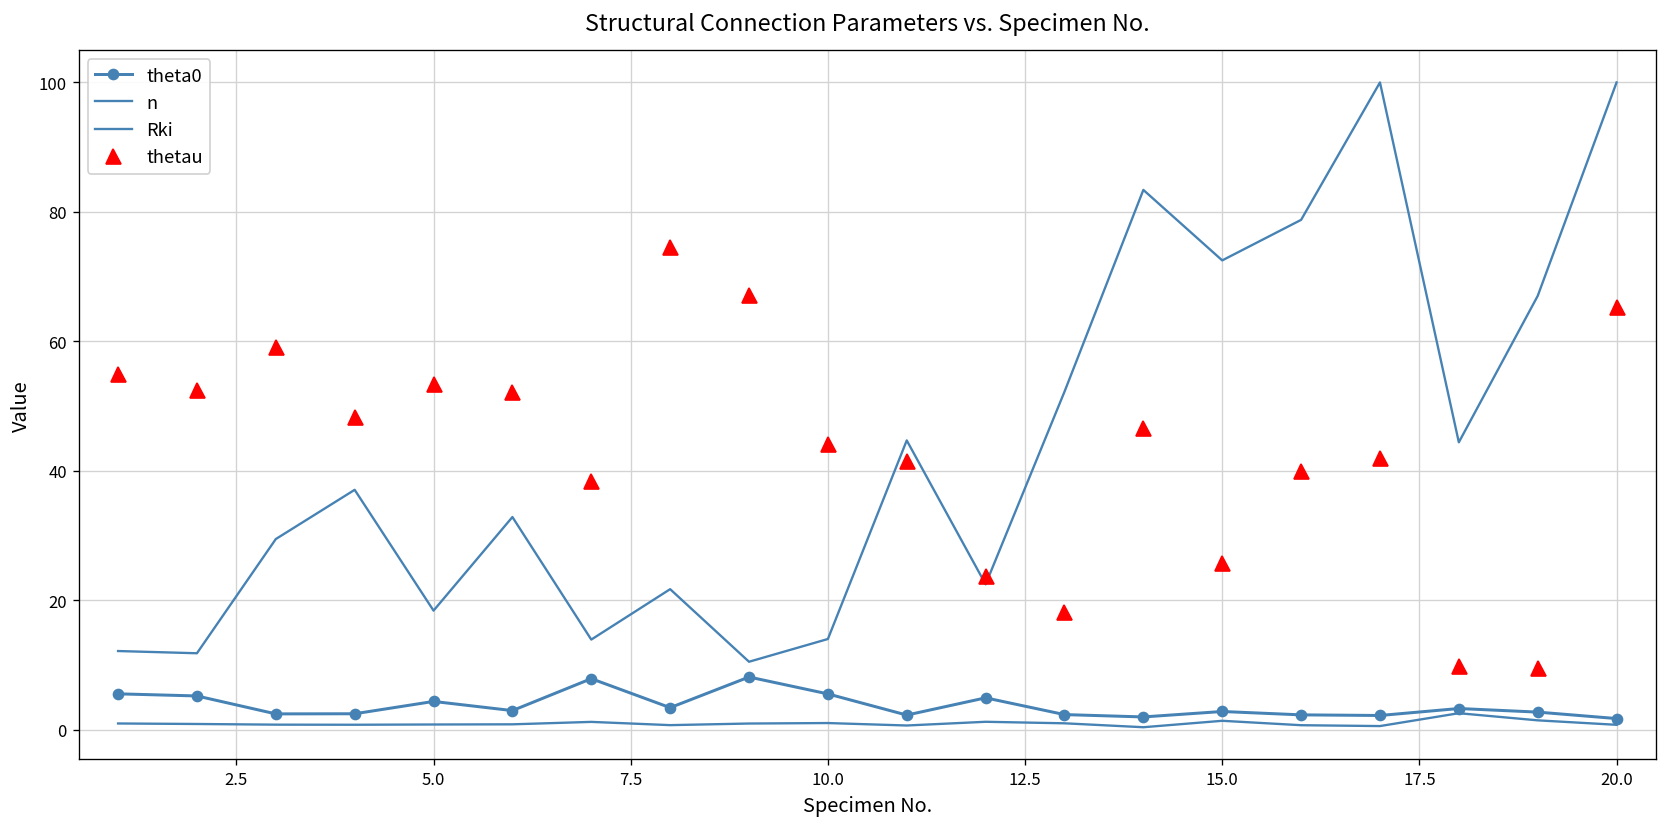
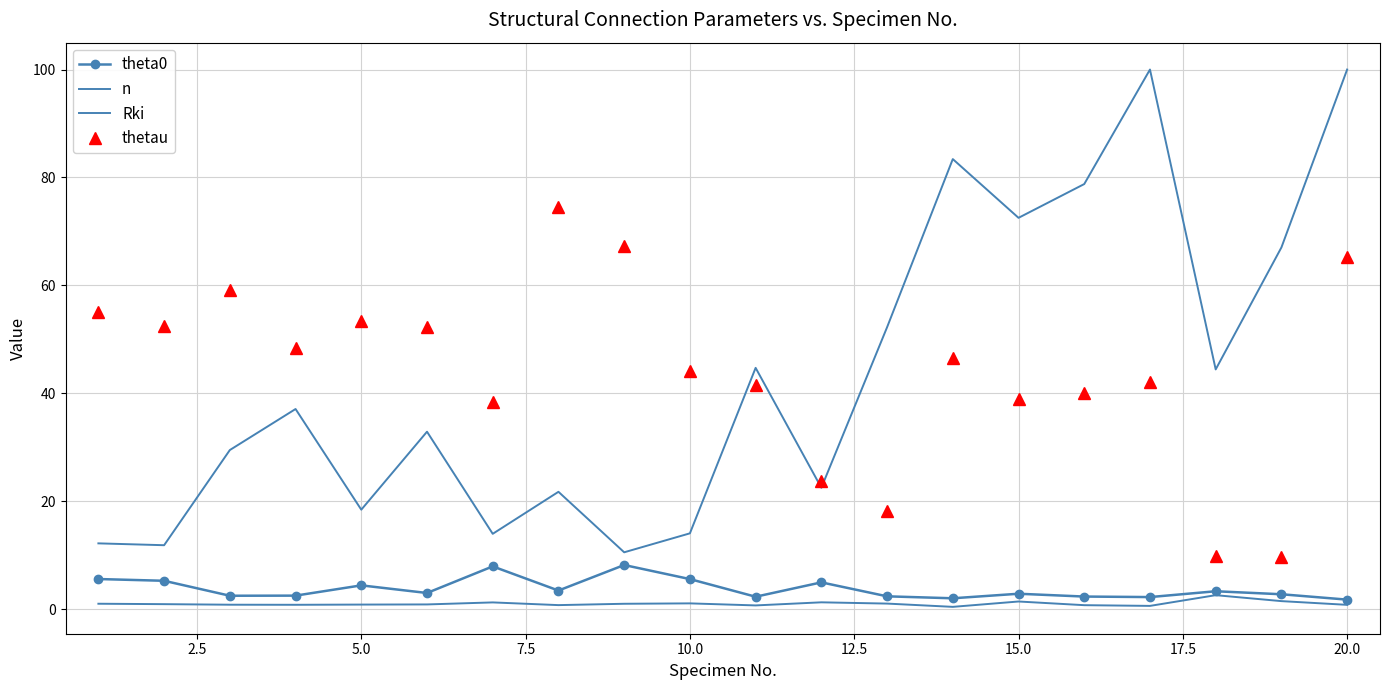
  {
    "thetau": {
      "5.0": 53,
      "10.0": 44,
-     "15.0": 26,
+     "15.0": 39,
      "20.0": 65
    }
  }
